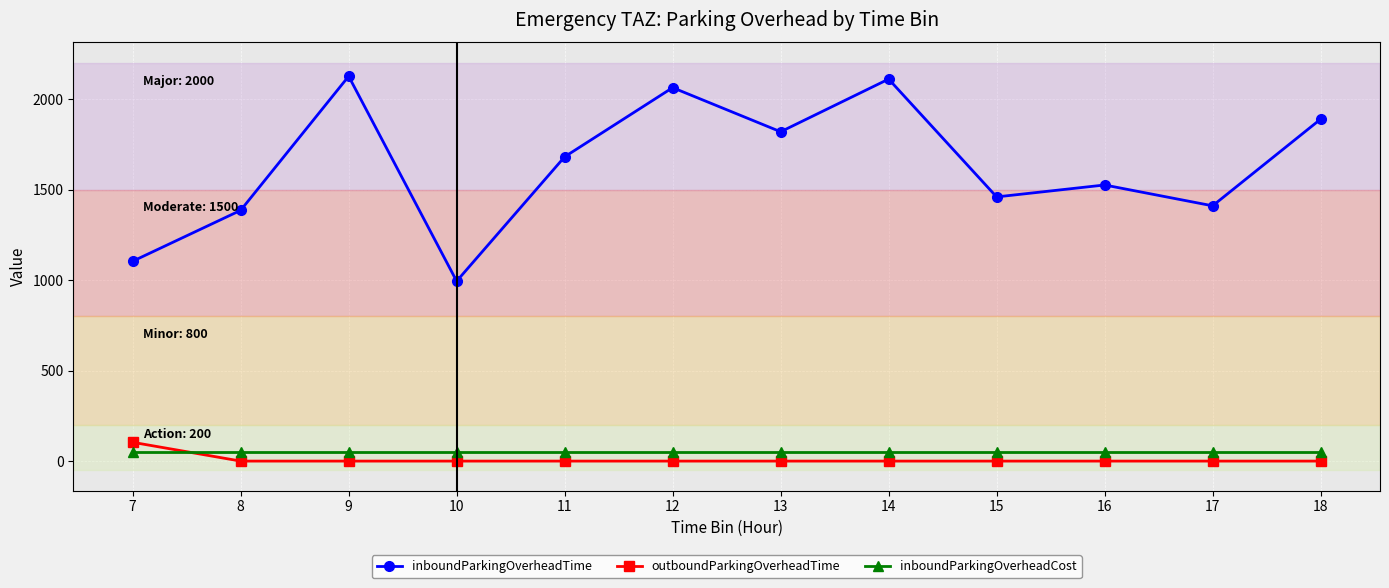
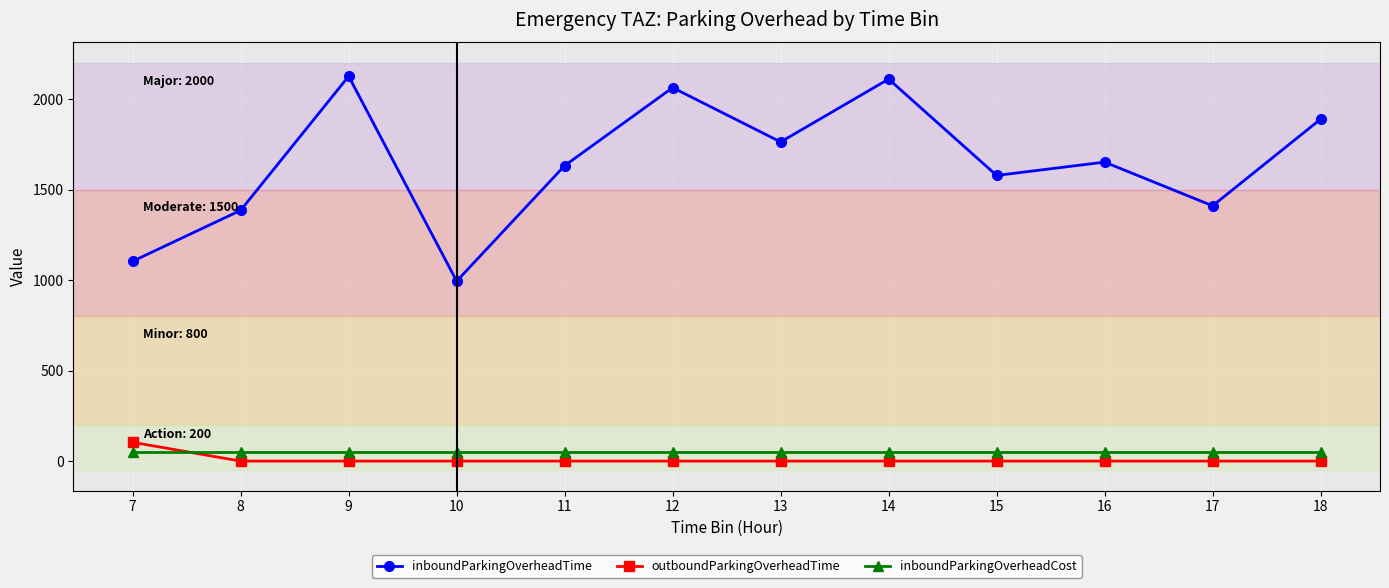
  {
    "inboundParkingOverheadTime": {
      "7": 1100,
      "9": 2130,
      "10": 990,
-     "11": 1680,
+     "11": 1630,
      "12": 2060,
-     "13": 1820,
+     "13": 1760,
      "14": 2110,
-     "15": 1460,
-     "16": 1530,
+     "15": 1580,
+     "16": 1650,
      "17": 1410,
      "18": 1890
    },
    "outboundParkingOverheadTime": {
      "8": 0,
      "9": 0,
      "10": 0,
      "11": 0,
      "12": 0,
      "13": 0,
      "14": 0,
      "15": 0,
      "16": 0,
      "17": 0,
      "18": 0
    },
    "inboundParkingOverheadCost": {
      "7": 50,
      "8": 50,
      "9": 50,
      "10": 50,
      "11": 50,
      "12": 50,
      "13": 50,
      "14": 50,
      "15": 50,
      "16": 50,
      "17": 50,
      "18": 50
    }
  }
